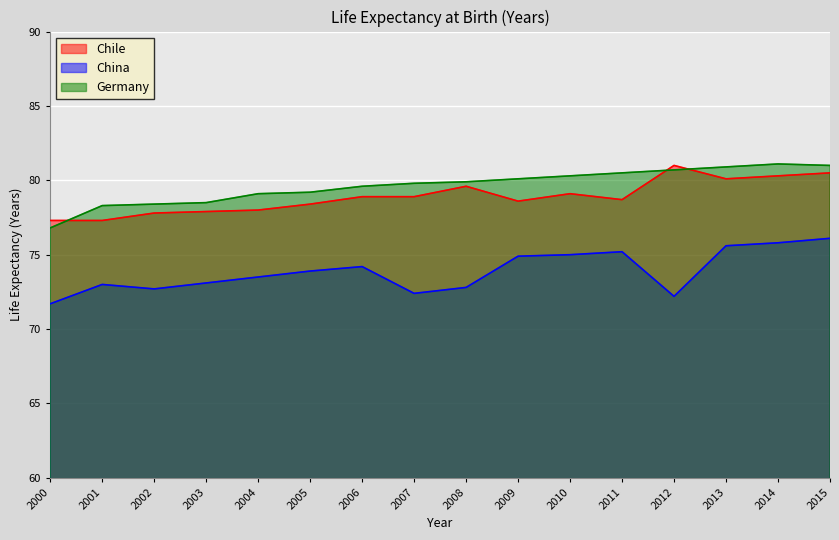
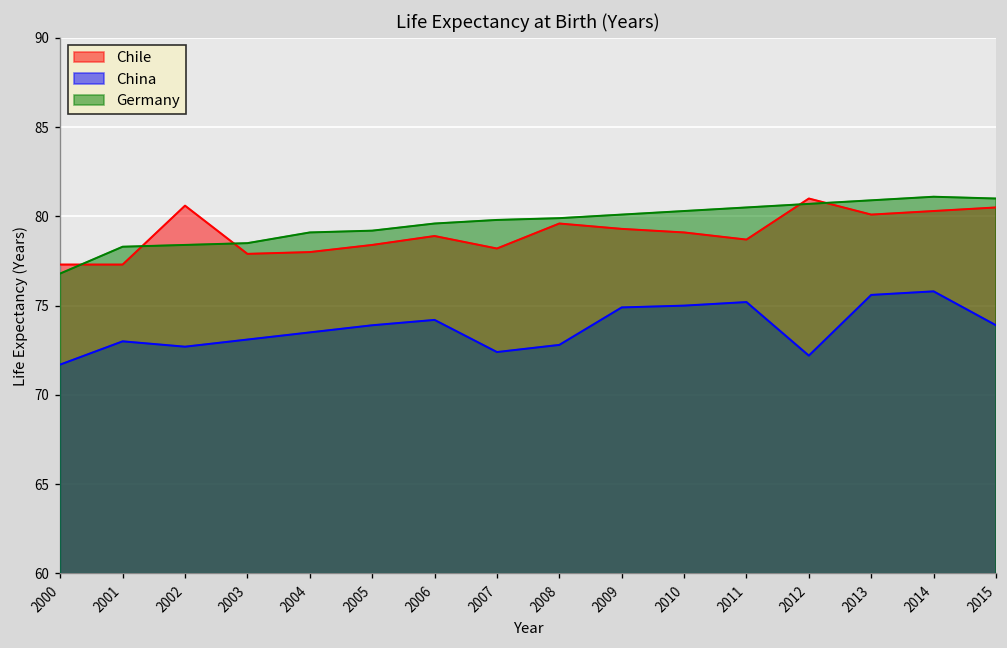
  {
    "Chile": {
      "2000": 77.3,
      "2001": 77.3,
-     "2002": 77.8,
+     "2002": 80.6,
      "2003": 77.9,
      "2004": 78.0,
      "2005": 78.4,
      "2006": 78.9,
-     "2007": 78.9,
+     "2007": 78.2,
      "2008": 79.6,
-     "2009": 78.6,
+     "2009": 79.3,
      "2010": 79.1,
      "2011": 78.7,
      "2012": 81.0,
      "2013": 80.1,
      "2014": 80.3,
      "2015": 80.5
    },
    "China": {
      "2000": 71.7,
      "2001": 73.0,
      "2002": 72.7,
      "2003": 73.1,
      "2004": 73.5,
      "2005": 73.9,
      "2006": 74.2,
      "2007": 72.4,
      "2008": 72.8,
      "2009": 74.9,
      "2010": 75.0,
      "2011": 75.2,
      "2012": 72.2,
      "2013": 75.6,
      "2014": 75.8,
-     "2015": 76.1
+     "2015": 73.9
    },
    "Germany": {
      "2000": 76.8,
      "2001": 78.3,
      "2002": 78.4,
      "2003": 78.5,
      "2004": 79.1,
      "2005": 79.2,
      "2006": 79.6,
      "2007": 79.8,
      "2008": 79.9,
      "2009": 80.1,
      "2010": 80.3,
      "2011": 80.5,
      "2012": 80.7,
      "2013": 80.9,
      "2014": 81.1,
      "2015": 81.0
    }
  }
